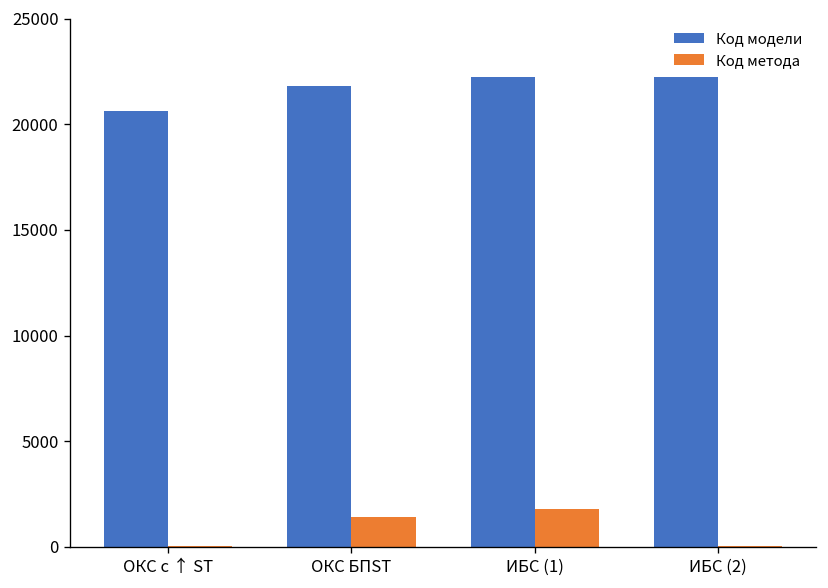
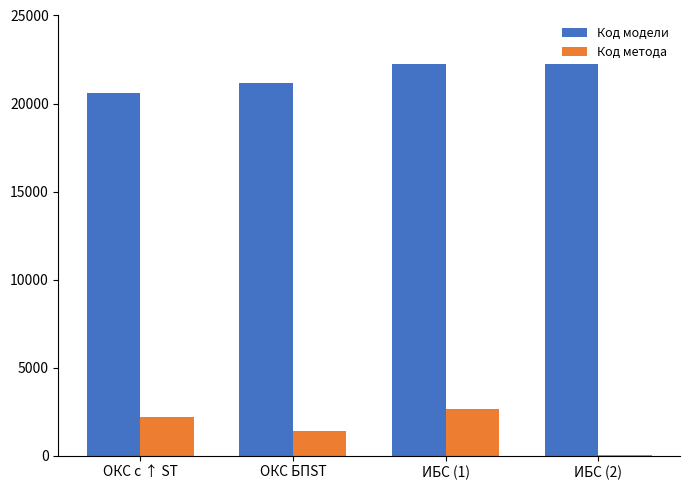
  {
    "Код модели": {
      "ОКС с ↑ ST": 20600,
-     "ОКС БПST": 21800,
+     "ОКС БПST": 21200,
      "ИБС (1)": 22200,
      "ИБС (2)": 22200
    },
    "Код метода": {
-     "ОКС с ↑ ST": 0,
+     "ОКС с ↑ ST": 2200,
      "ОКС БПST": 1400,
-     "ИБС (1)": 1800
+     "ИБС (1)": 2600
    }
  }
